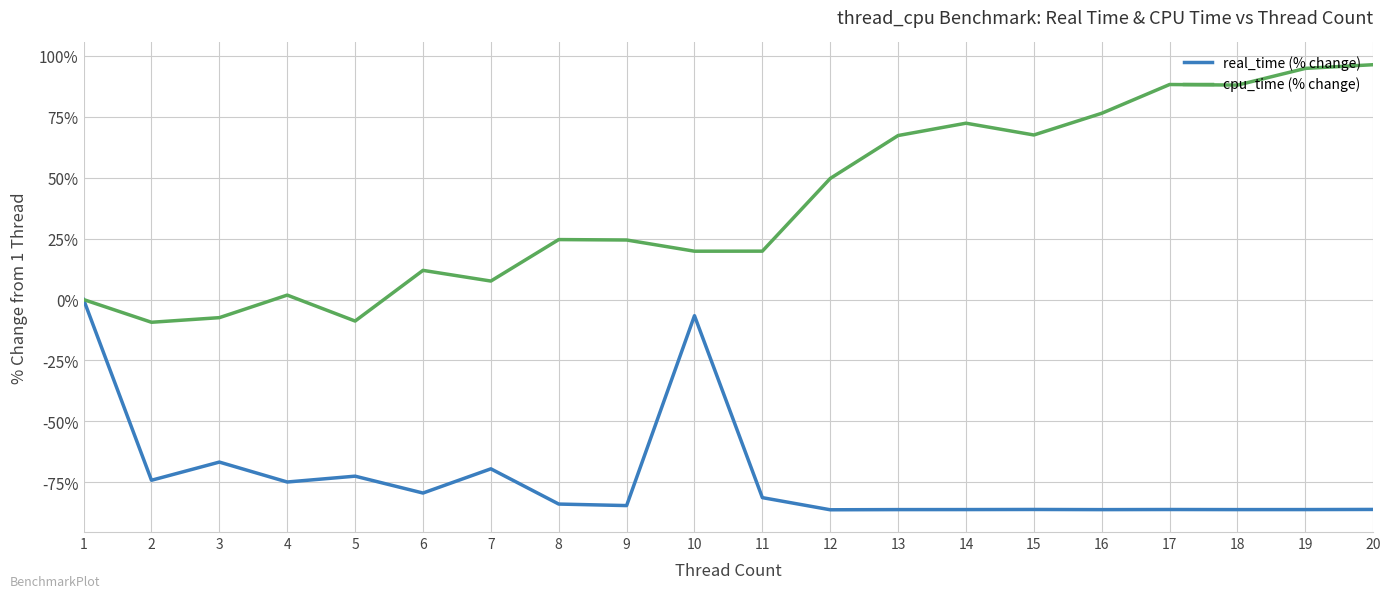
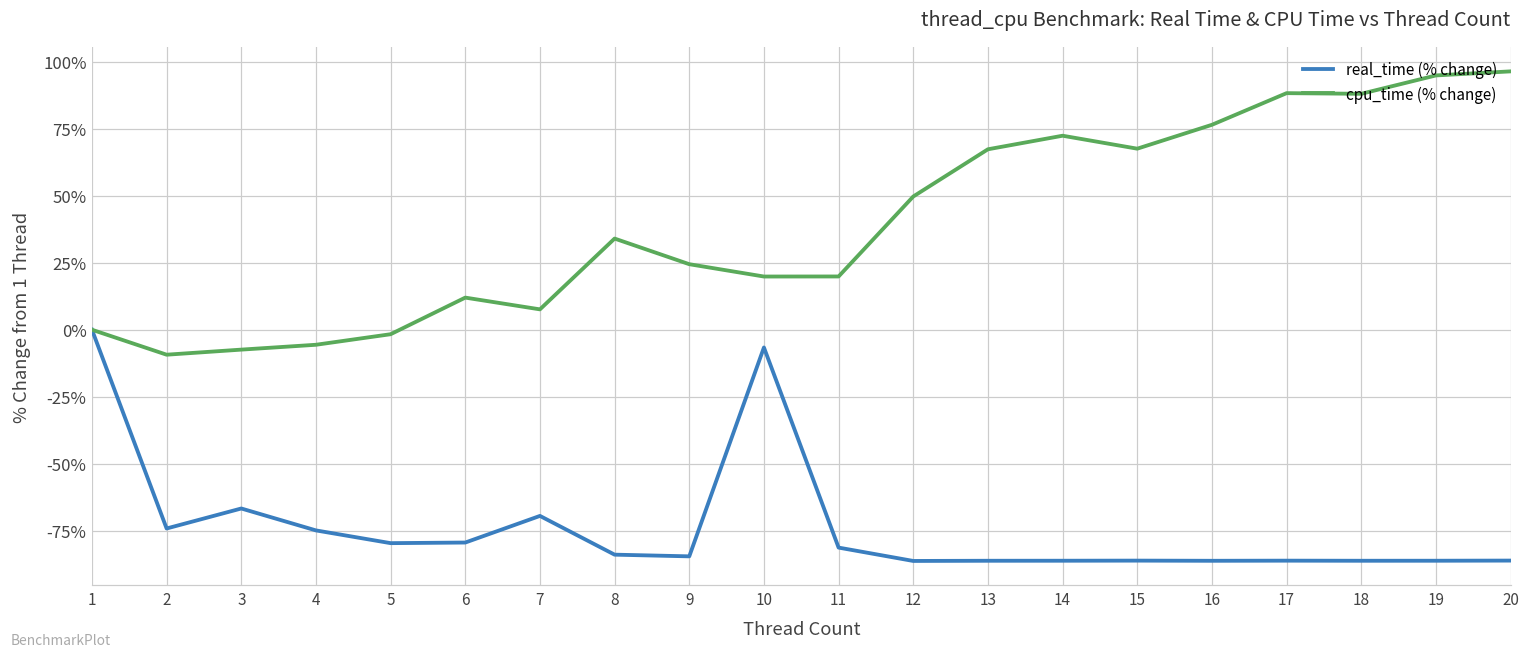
  {
    "real_time (% change)": {
      "2": "-74%",
      "3": "-67%",
      "4": "-75%",
-     "5": "-72%",
+     "5": "-80%",
      "6": "-79%",
      "7": "-69%",
      "8": "-84%",
      "9": "-85%",
      "10": "-7%",
      "11": "-81%",
      "12": "-86%",
      "13": "-86%",
      "14": "-86%",
      "15": "-86%",
      "16": "-86%",
      "17": "-86%",
      "18": "-86%",
      "19": "-86%",
      "20": "-86%"
    },
    "cpu_time (% change)": {
      "2": "-9%",
      "3": "-7%",
-     "4": "2%",
-     "5": "-9%",
+     "4": "-6%",
+     "5": "-2%",
      "6": "12%",
      "7": "8%",
-     "8": "25%",
+     "8": "34%",
      "9": "24%",
      "10": "20%",
      "11": "20%",
      "12": "50%",
      "13": "67%",
      "14": "72%",
      "15": "68%",
      "16": "76%",
      "17": "88%",
      "18": "88%",
      "19": "95%",
      "20": "96%"
    }
  }
